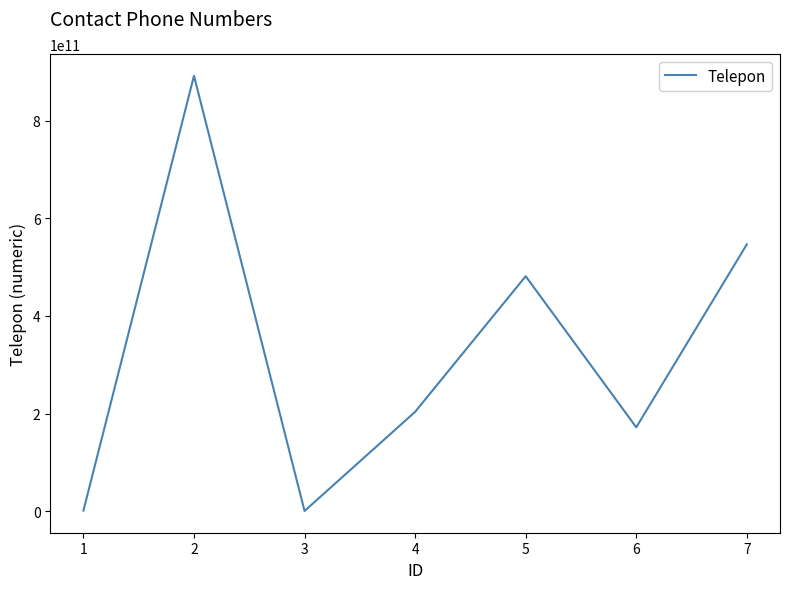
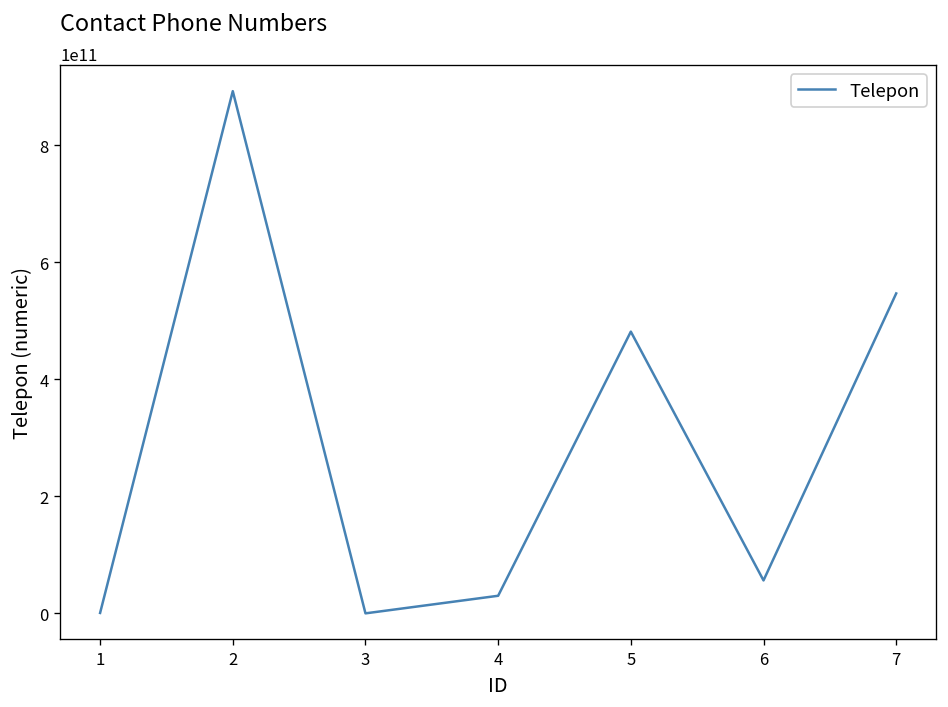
  {
    "1": 0,
    "2": 890000000000,
    "3": 0,
-   "4": 200000000000,
+   "4": 30000000000,
    "5": 480000000000,
-   "6": 170000000000,
+   "6": 60000000000,
    "7": 550000000000
  }
